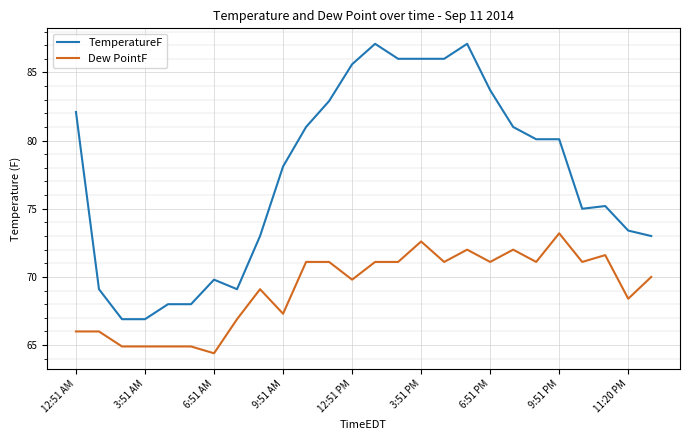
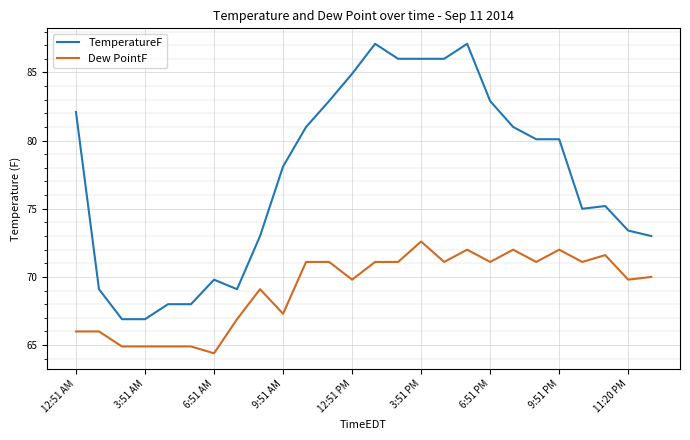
  {
    "TemperatureF": {
      "12:51 AM": 82.1,
      "3:51 AM": 66.9,
      "6:51 AM": 69.8,
      "9:51 AM": 78.1,
-     "12:51 PM": 85.6,
+     "12:51 PM": 84.9,
      "3:51 PM": 86.0,
-     "6:51 PM": 83.7,
+     "6:51 PM": 82.9,
      "9:51 PM": 80.1,
      "11:20 PM": 73.4
    },
    "Dew PointF": {
      "12:51 AM": 66.0,
      "3:51 AM": 64.9,
      "6:51 AM": 64.4,
      "9:51 AM": 67.3,
      "12:51 PM": 69.8,
      "3:51 PM": 72.6,
      "6:51 PM": 71.1,
-     "9:51 PM": 73.2,
-     "11:20 PM": 68.4
+     "9:51 PM": 72.0,
+     "11:20 PM": 69.8
    }
  }
